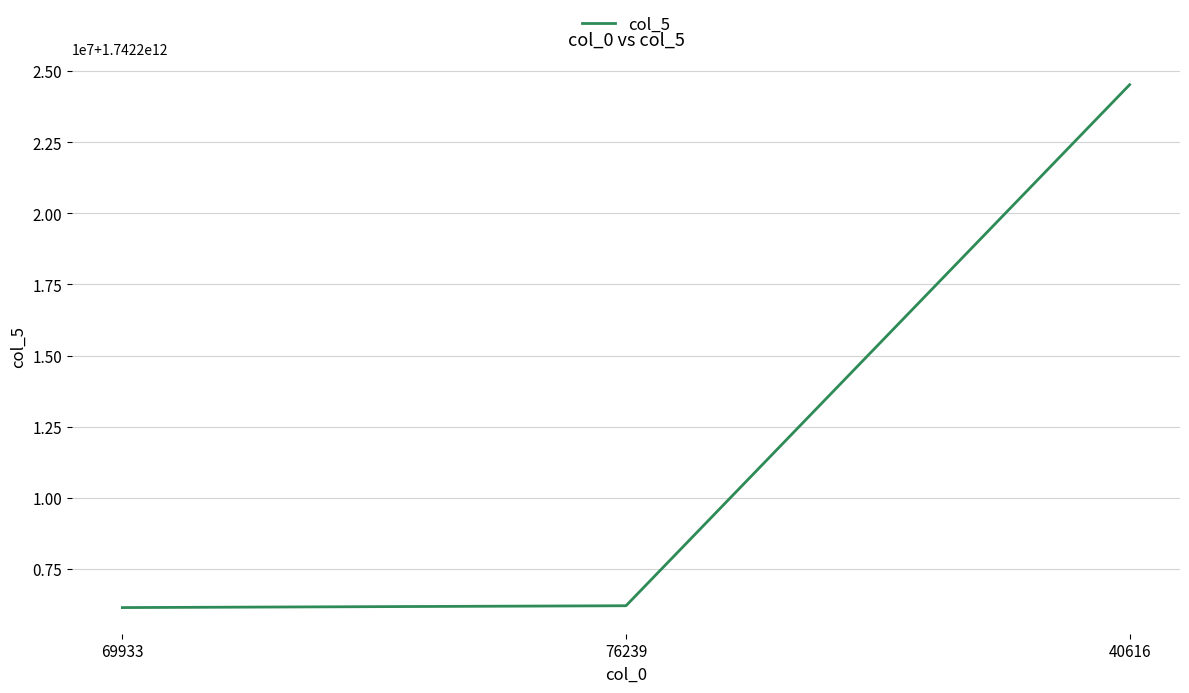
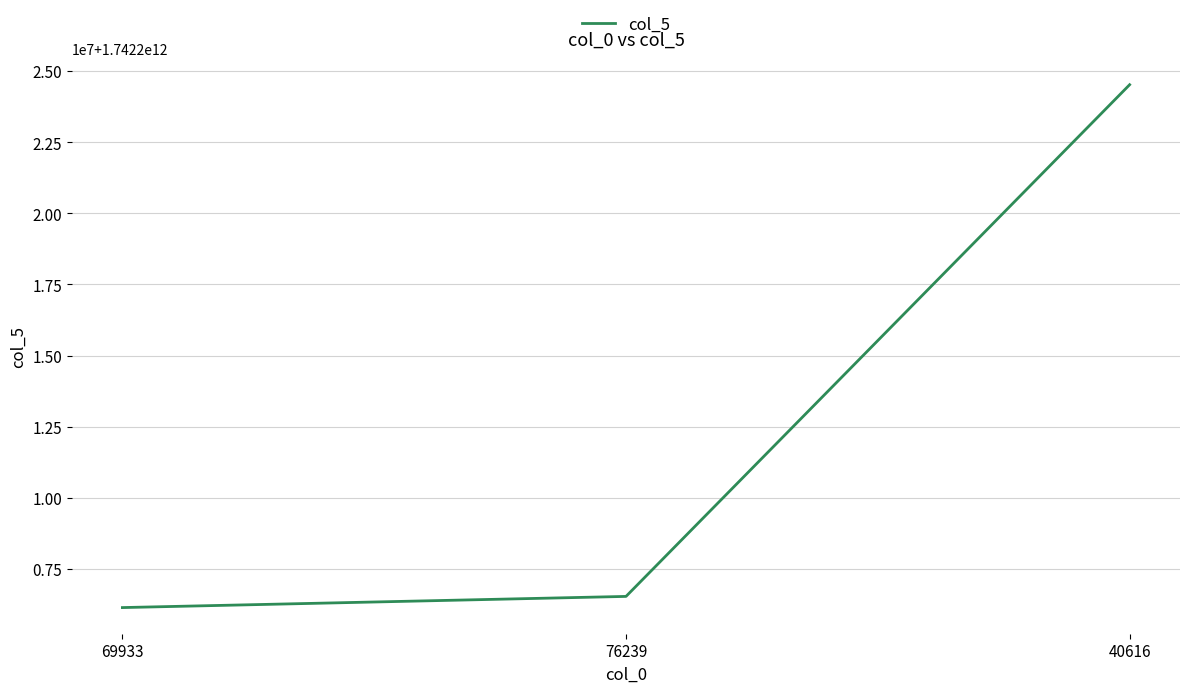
  {
    "69933": 1742206100000,
-   "76239": 1742206200000,
+   "76239": 1742206500000,
    "40616": 1742224500000
  }
